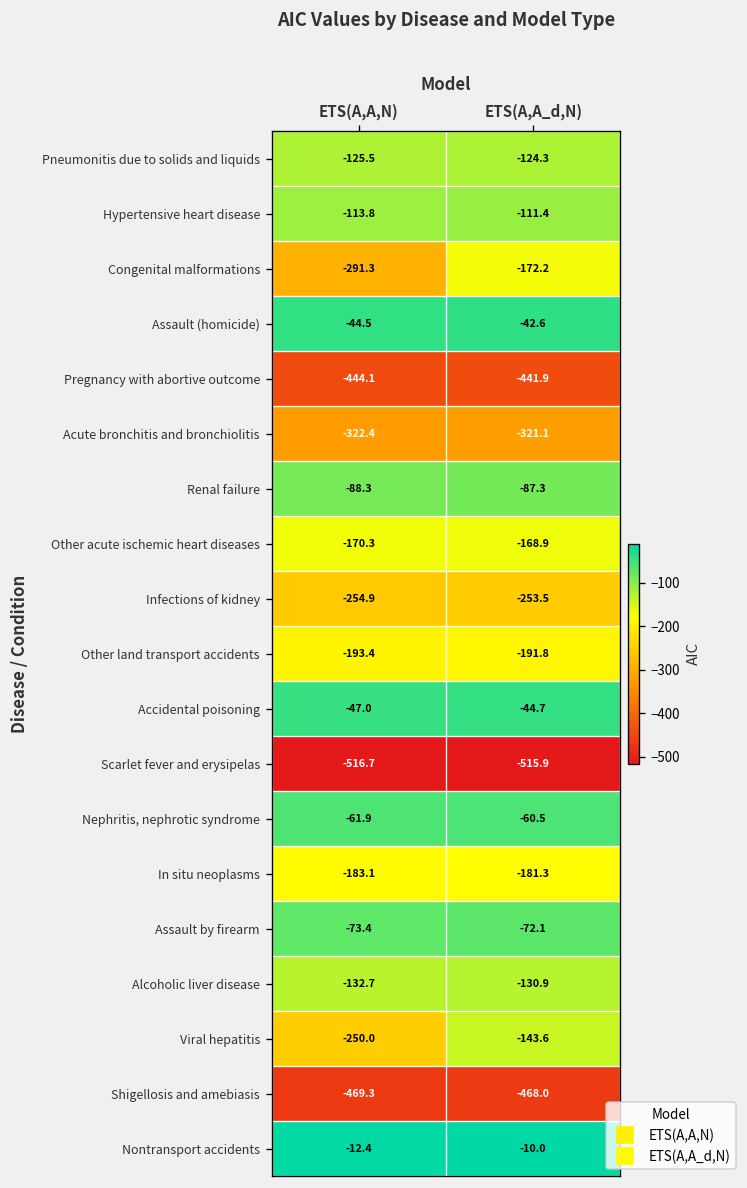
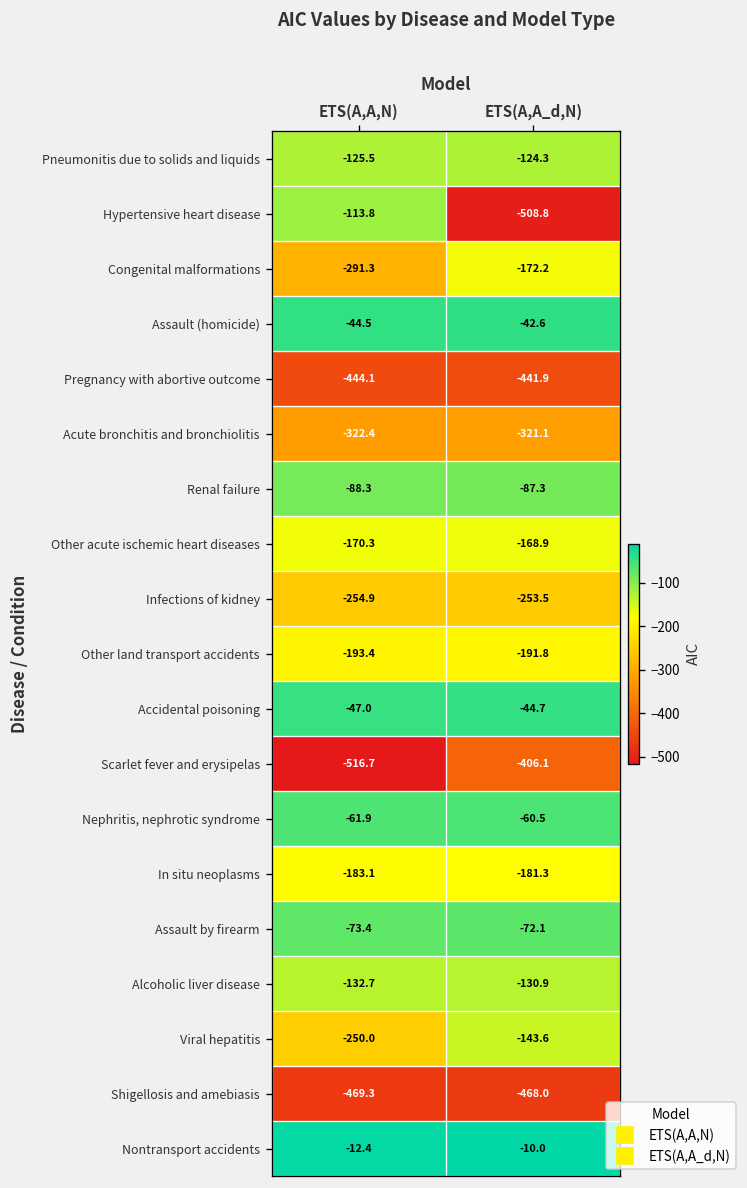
  {
    "Pneumonitis due to solids and liquids": {
      "ETS(A,A,N)": -125.5,
      "ETS(A,A_d,N)": -124.3
    },
    "Hypertensive heart disease": {
      "ETS(A,A,N)": -113.8,
-     "ETS(A,A_d,N)": -111.4
+     "ETS(A,A_d,N)": -508.8
    },
    "Congenital malformations": {
      "ETS(A,A,N)": -291.3,
      "ETS(A,A_d,N)": -172.2
    },
    "Assault (homicide)": {
      "ETS(A,A,N)": -44.5,
      "ETS(A,A_d,N)": -42.6
    },
    "Pregnancy with abortive outcome": {
      "ETS(A,A,N)": -444.1,
      "ETS(A,A_d,N)": -441.9
    },
    "Acute bronchitis and bronchiolitis": {
      "ETS(A,A,N)": -322.4,
      "ETS(A,A_d,N)": -321.1
    },
    "Renal failure": {
      "ETS(A,A,N)": -88.3,
      "ETS(A,A_d,N)": -87.3
    },
    "Other acute ischemic heart diseases": {
      "ETS(A,A,N)": -170.3,
      "ETS(A,A_d,N)": -168.9
    },
    "Infections of kidney": {
      "ETS(A,A,N)": -254.9,
      "ETS(A,A_d,N)": -253.5
    },
    "Other land transport accidents": {
      "ETS(A,A,N)": -193.4,
      "ETS(A,A_d,N)": -191.8
    },
    "Accidental poisoning": {
      "ETS(A,A,N)": -47.0,
      "ETS(A,A_d,N)": -44.7
    },
    "Scarlet fever and erysipelas": {
      "ETS(A,A,N)": -516.7,
-     "ETS(A,A_d,N)": -515.9
+     "ETS(A,A_d,N)": -406.1
    },
    "Nephritis, nephrotic syndrome": {
      "ETS(A,A,N)": -61.9,
      "ETS(A,A_d,N)": -60.5
    },
    "In situ neoplasms": {
      "ETS(A,A,N)": -183.1,
      "ETS(A,A_d,N)": -181.3
    },
    "Assault by firearm": {
      "ETS(A,A,N)": -73.4,
      "ETS(A,A_d,N)": -72.1
    },
    "Alcoholic liver disease": {
      "ETS(A,A,N)": -132.7,
      "ETS(A,A_d,N)": -130.9
    },
    "Viral hepatitis": {
      "ETS(A,A,N)": -250.0,
      "ETS(A,A_d,N)": -143.6
    },
    "Shigellosis and amebiasis": {
      "ETS(A,A,N)": -469.3,
      "ETS(A,A_d,N)": -468.0
    },
    "Nontransport accidents": {
      "ETS(A,A,N)": -12.4,
      "ETS(A,A_d,N)": -10.0
    }
  }
